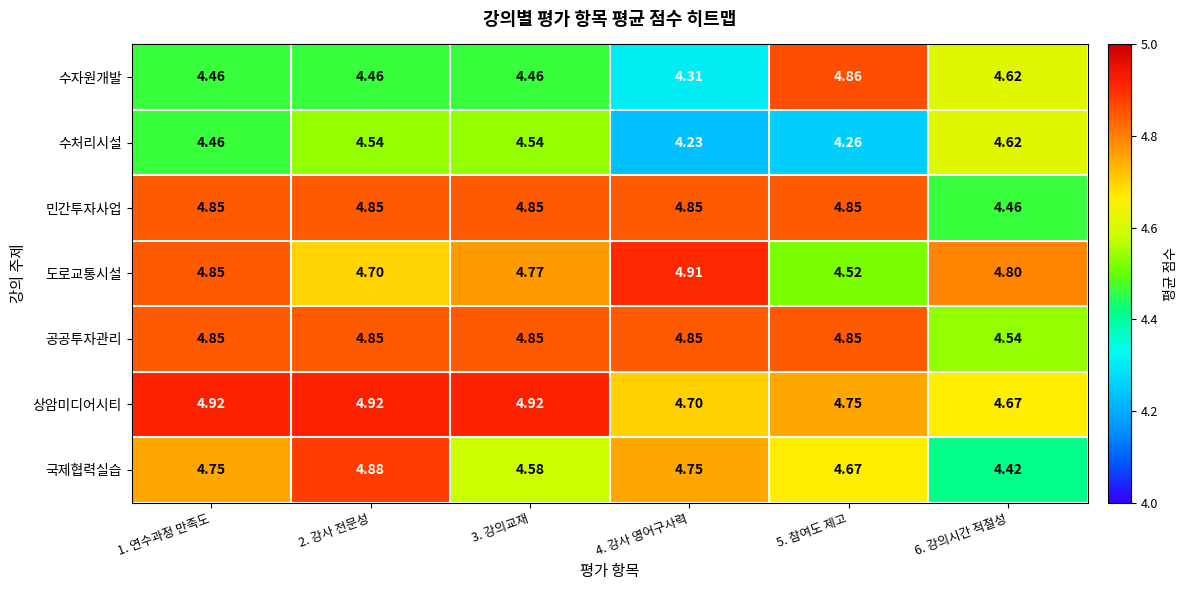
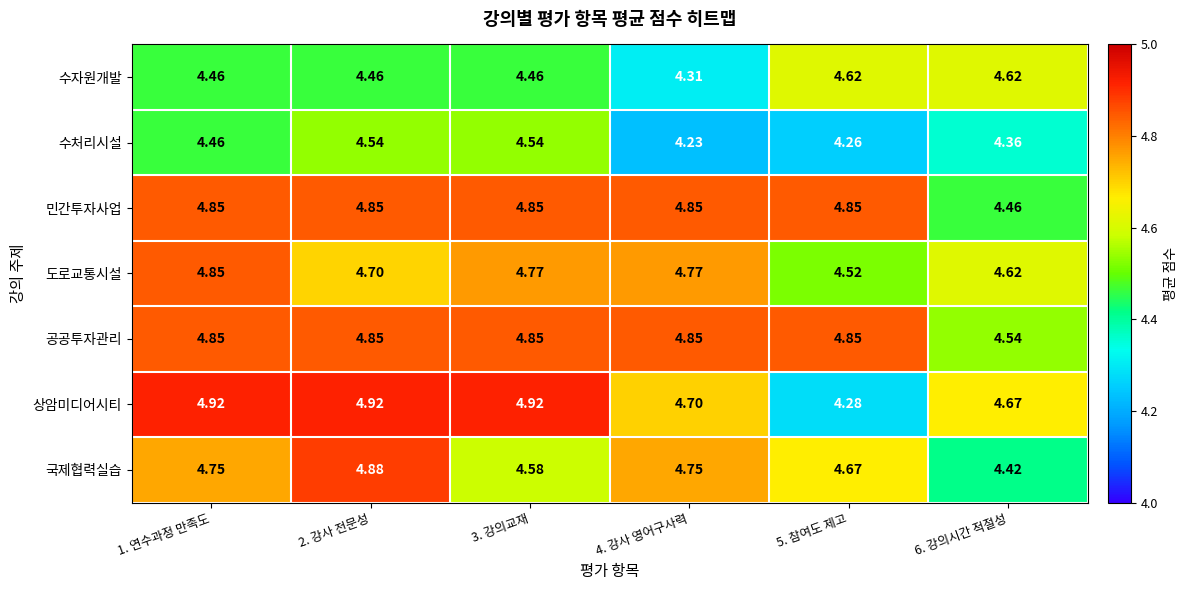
  {
    "수자원개발": {
      "1. 연수과정 만족도": 4.46,
      "2. 강사 전문성": 4.46,
      "3. 강의교재": 4.46,
      "4. 강사 영어구사력": 4.31,
-     "5. 참여도 제고": 4.86,
+     "5. 참여도 제고": 4.62,
      "6. 강의시간 적절성": 4.62
    },
    "수처리시설": {
      "1. 연수과정 만족도": 4.46,
      "2. 강사 전문성": 4.54,
      "3. 강의교재": 4.54,
      "4. 강사 영어구사력": 4.23,
      "5. 참여도 제고": 4.26,
-     "6. 강의시간 적절성": 4.62
+     "6. 강의시간 적절성": 4.36
    },
    "민간투자사업": {
      "1. 연수과정 만족도": 4.85,
      "2. 강사 전문성": 4.85,
      "3. 강의교재": 4.85,
      "4. 강사 영어구사력": 4.85,
      "5. 참여도 제고": 4.85,
      "6. 강의시간 적절성": 4.46
    },
    "도로교통시설": {
      "1. 연수과정 만족도": 4.85,
      "2. 강사 전문성": 4.70,
      "3. 강의교재": 4.77,
-     "4. 강사 영어구사력": 4.91,
+     "4. 강사 영어구사력": 4.77,
      "5. 참여도 제고": 4.52,
-     "6. 강의시간 적절성": 4.80
+     "6. 강의시간 적절성": 4.62
    },
    "공공투자관리": {
      "1. 연수과정 만족도": 4.85,
      "2. 강사 전문성": 4.85,
      "3. 강의교재": 4.85,
      "4. 강사 영어구사력": 4.85,
      "5. 참여도 제고": 4.85,
      "6. 강의시간 적절성": 4.54
    },
    "상암미디어시티": {
      "1. 연수과정 만족도": 4.92,
      "2. 강사 전문성": 4.92,
      "3. 강의교재": 4.92,
      "4. 강사 영어구사력": 4.70,
-     "5. 참여도 제고": 4.75,
+     "5. 참여도 제고": 4.28,
      "6. 강의시간 적절성": 4.67
    },
    "국제협력실습": {
      "1. 연수과정 만족도": 4.75,
      "2. 강사 전문성": 4.88,
      "3. 강의교재": 4.58,
      "4. 강사 영어구사력": 4.75,
      "5. 참여도 제고": 4.67,
      "6. 강의시간 적절성": 4.42
    }
  }
